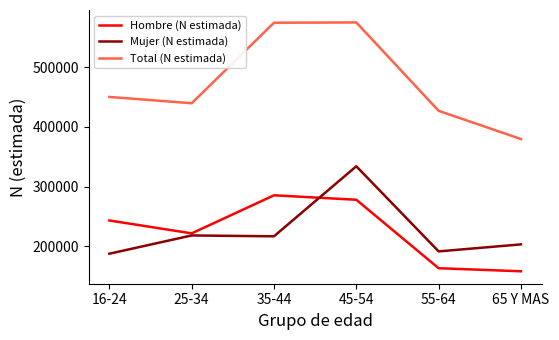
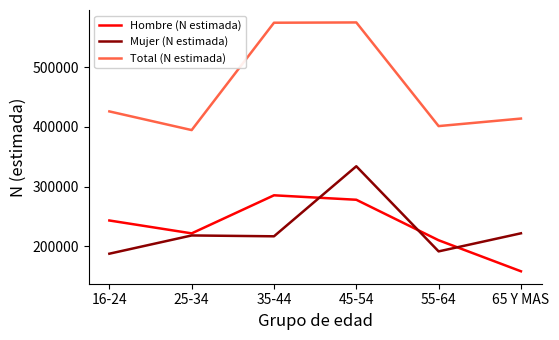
  {
    "Hombre (N estimada)": {
      "16-24": 240000,
      "35-44": 290000,
      "45-54": 280000,
-     "55-64": 160000,
+     "55-64": 210000,
      "65 Y MAS": 160000
    },
    "Mujer (N estimada)": {
      "16-24": 190000,
      "35-44": 220000,
      "45-54": 330000,
      "55-64": 190000,
-     "65 Y MAS": 200000
+     "65 Y MAS": 220000
    },
    "Total (N estimada)": {
-     "16-24": 450000,
-     "25-34": 440000,
+     "16-24": 430000,
+     "25-34": 390000,
      "35-44": 570000,
      "45-54": 580000,
-     "55-64": 430000,
-     "65 Y MAS": 380000
+     "55-64": 400000,
+     "65 Y MAS": 410000
    }
  }
